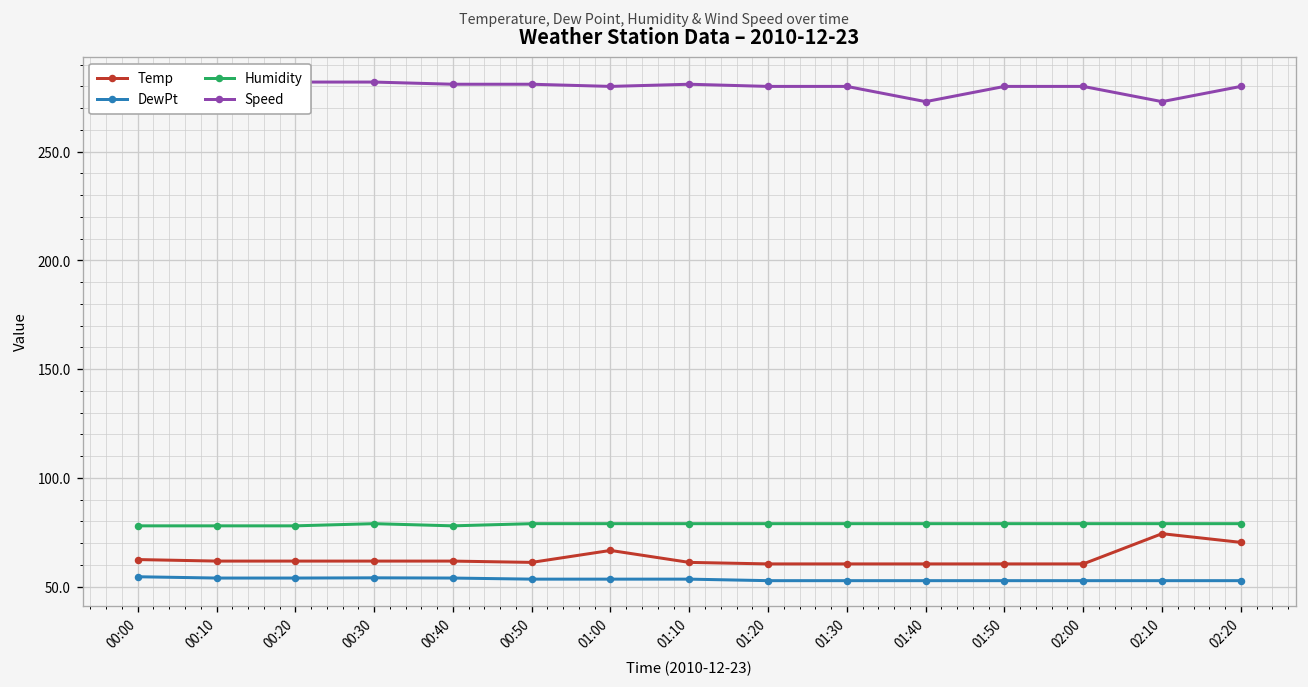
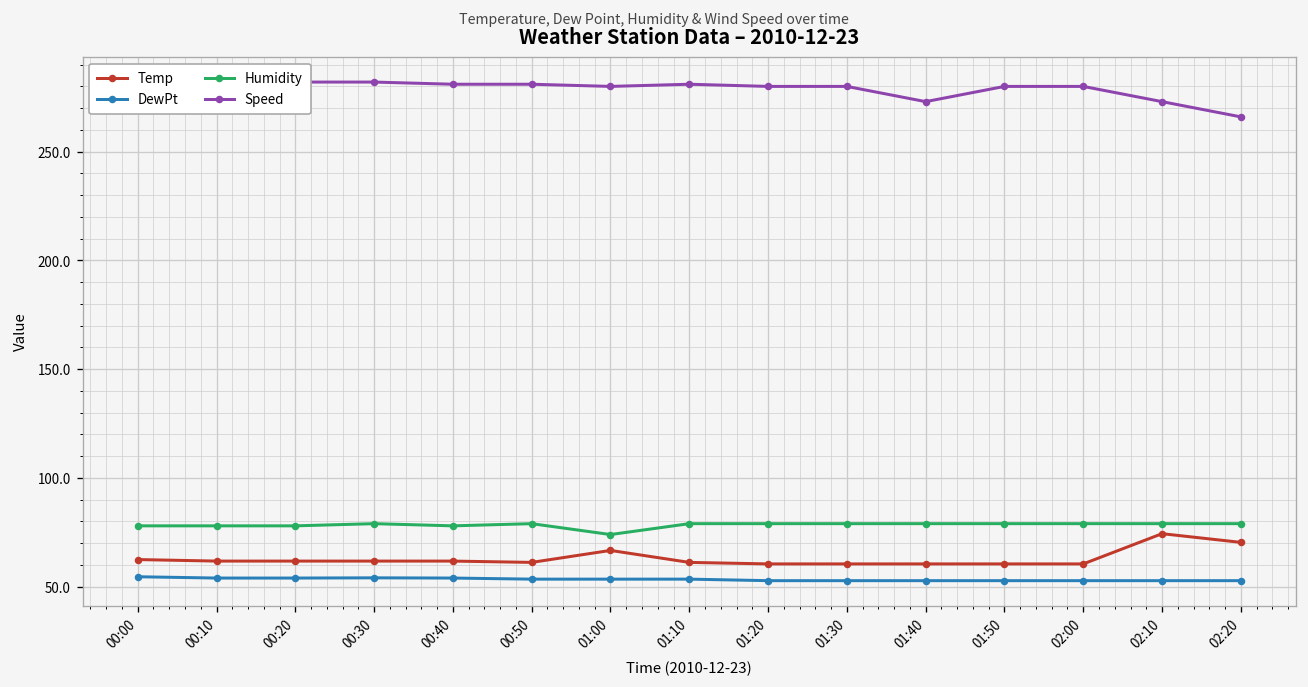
  {
    "Temp": {
      "00:00": 63,
      "00:10": 62,
      "00:20": 62,
      "00:30": 62,
      "00:40": 62,
      "00:50": 61,
      "01:00": 67,
      "01:10": 61,
      "01:20": 61,
      "01:30": 61,
      "01:40": 61,
      "01:50": 61,
      "02:00": 61,
      "02:10": 74,
      "02:20": 70
    },
    "DewPt": {
      "00:00": 55,
      "00:10": 54,
      "00:20": 54,
      "00:30": 54,
      "00:40": 54,
      "00:50": 54,
      "01:00": 54,
      "01:10": 54,
      "01:20": 53,
      "01:30": 53,
      "01:40": 53,
      "01:50": 53,
      "02:00": 53,
      "02:10": 53,
      "02:20": 53
    },
    "Humidity": {
      "00:00": 78,
      "00:10": 78,
      "00:20": 78,
      "00:30": 79,
      "00:40": 78,
      "00:50": 79,
-     "01:00": 79,
+     "01:00": 74,
      "01:10": 79,
      "01:20": 79,
      "01:30": 79,
      "01:40": 79,
      "01:50": 79,
      "02:00": 79,
      "02:10": 79,
      "02:20": 79
    },
    "Speed": {
      "00:30": 282,
      "00:40": 281,
      "00:50": 281,
      "01:00": 280,
      "01:10": 281,
      "01:20": 280,
      "01:30": 280,
      "01:40": 273,
      "01:50": 280,
      "02:00": 280,
      "02:10": 273,
-     "02:20": 280
+     "02:20": 266
    }
  }
